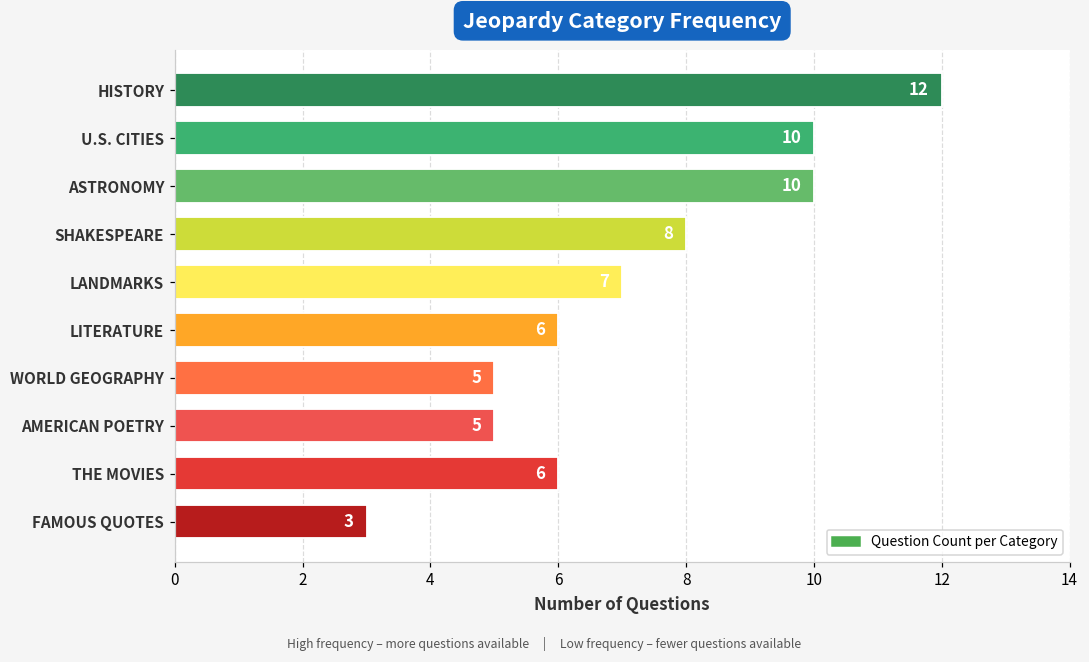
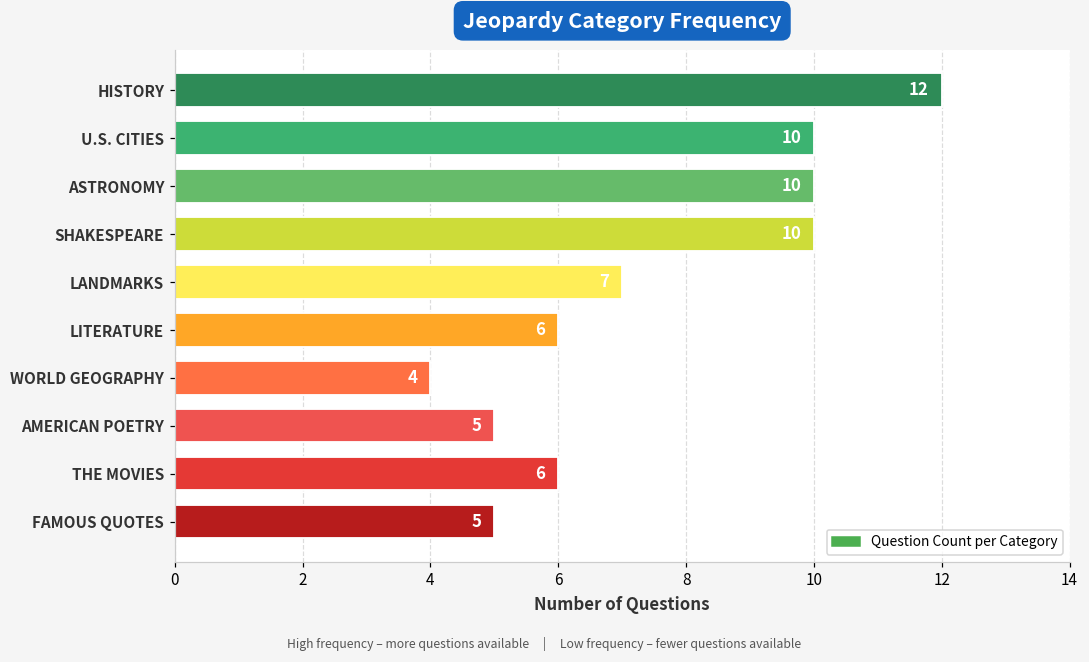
  {
    "HISTORY": 12,
    "U.S. CITIES": 10,
    "ASTRONOMY": 10,
-   "SHAKESPEARE": 8,
+   "SHAKESPEARE": 10,
    "LANDMARKS": 7,
    "LITERATURE": 6,
-   "WORLD GEOGRAPHY": 5,
+   "WORLD GEOGRAPHY": 4,
    "AMERICAN POETRY": 5,
    "THE MOVIES": 6,
-   "FAMOUS QUOTES": 3
+   "FAMOUS QUOTES": 5
  }
